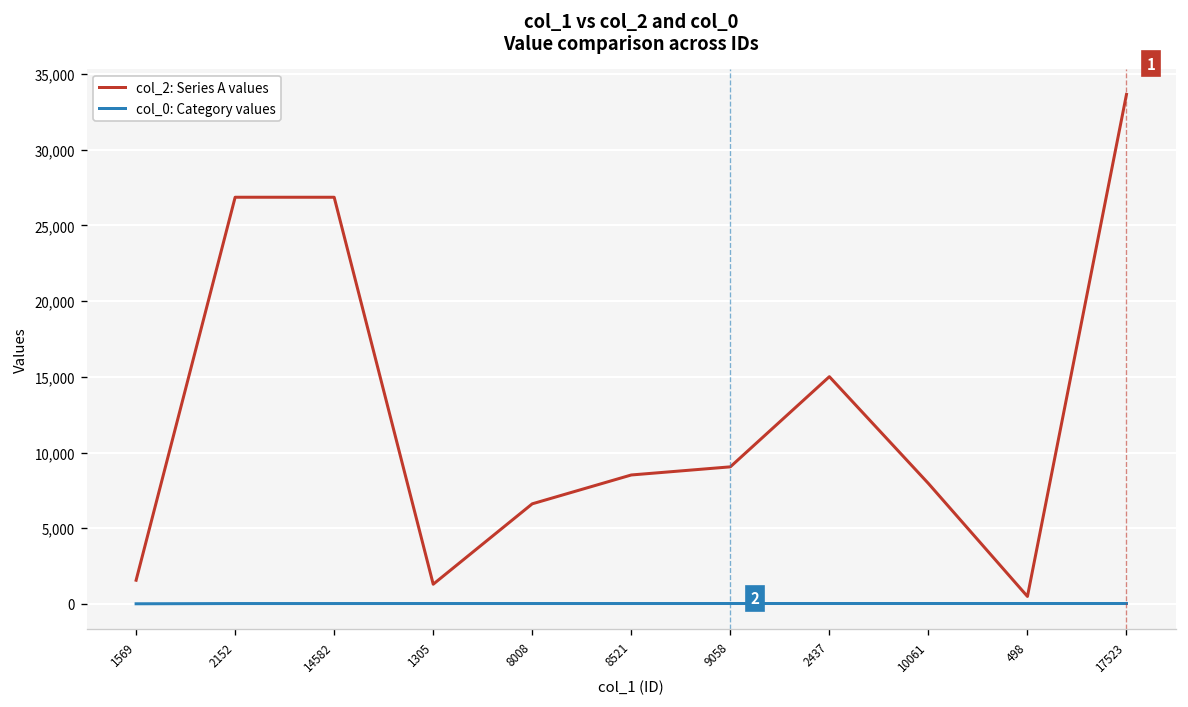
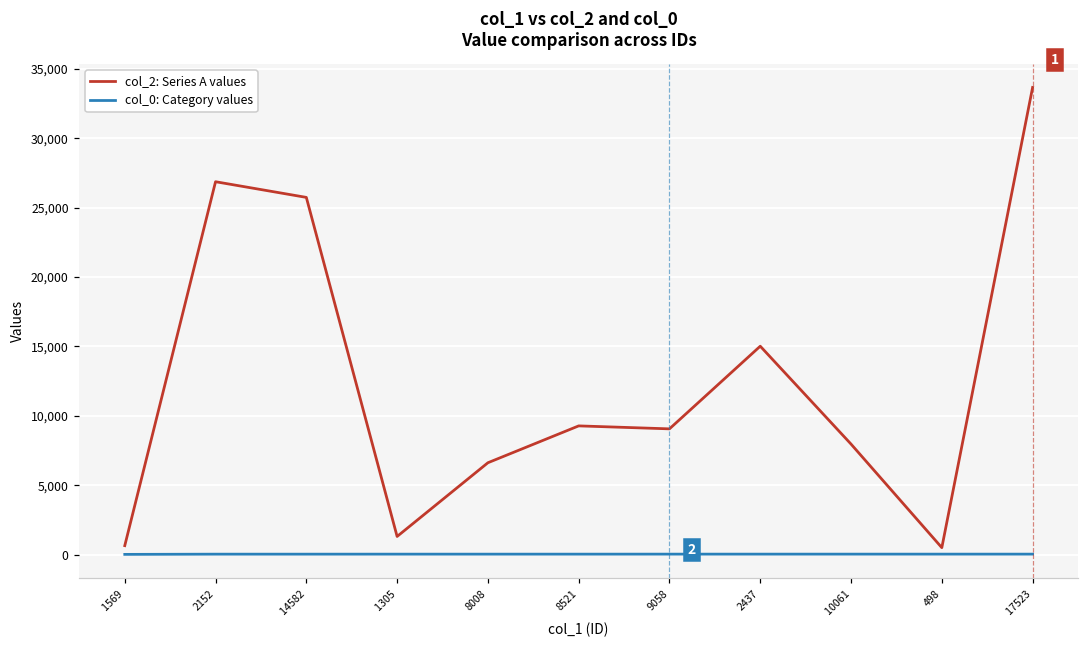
  {
    "col_2: Series A values": {
-     "1569": "1,600",
+     "1569": "600",
      "2152": "26,900",
-     "14582": "26,900",
+     "14582": "25,700",
      "1305": "1,300",
      "8008": "6,600",
-     "8521": "8,500",
+     "8521": "9,300",
      "9058": "9,100",
      "2437": "15,000",
      "10061": "8,000",
      "498": "500"
    },
    "col_0: Category values": {
      "1569": "0",
      "2152": "0",
      "14582": "0",
      "1305": "0",
      "8008": "0",
      "8521": "0",
      "2437": "0",
      "10061": "0",
      "498": "0",
      "17523": "0"
    }
  }
